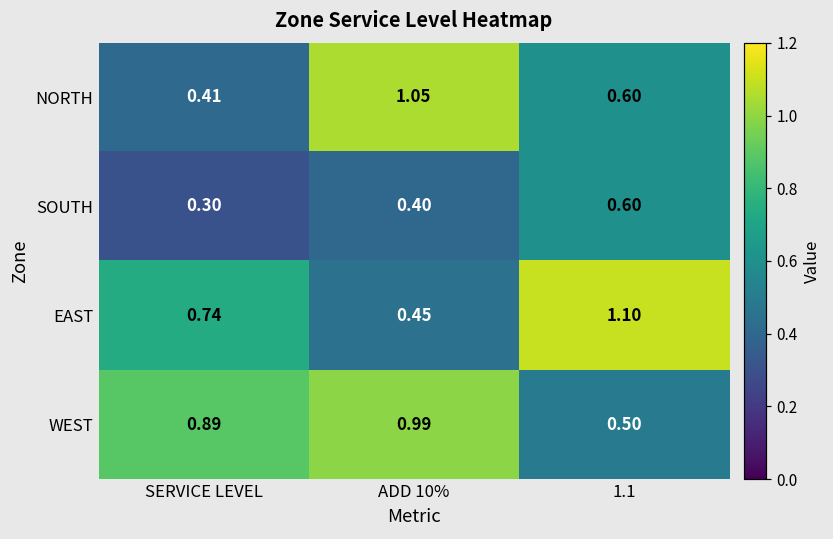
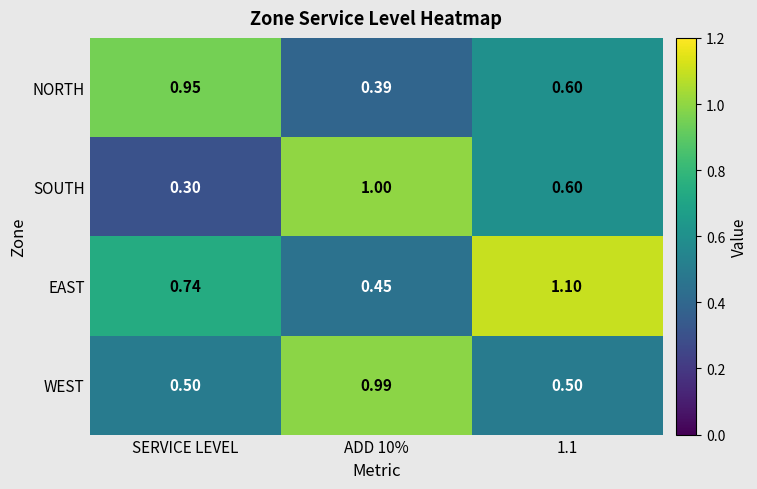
  {
    "NORTH": {
-     "SERVICE LEVEL": 0.41,
-     "ADD 10%": 1.05,
+     "SERVICE LEVEL": 0.95,
+     "ADD 10%": 0.39,
      "1.1": 0.60
    },
    "SOUTH": {
      "SERVICE LEVEL": 0.30,
-     "ADD 10%": 0.40,
+     "ADD 10%": 1.00,
      "1.1": 0.60
    },
    "EAST": {
      "SERVICE LEVEL": 0.74,
      "ADD 10%": 0.45,
      "1.1": 1.10
    },
    "WEST": {
-     "SERVICE LEVEL": 0.89,
+     "SERVICE LEVEL": 0.50,
      "ADD 10%": 0.99,
      "1.1": 0.50
    }
  }
